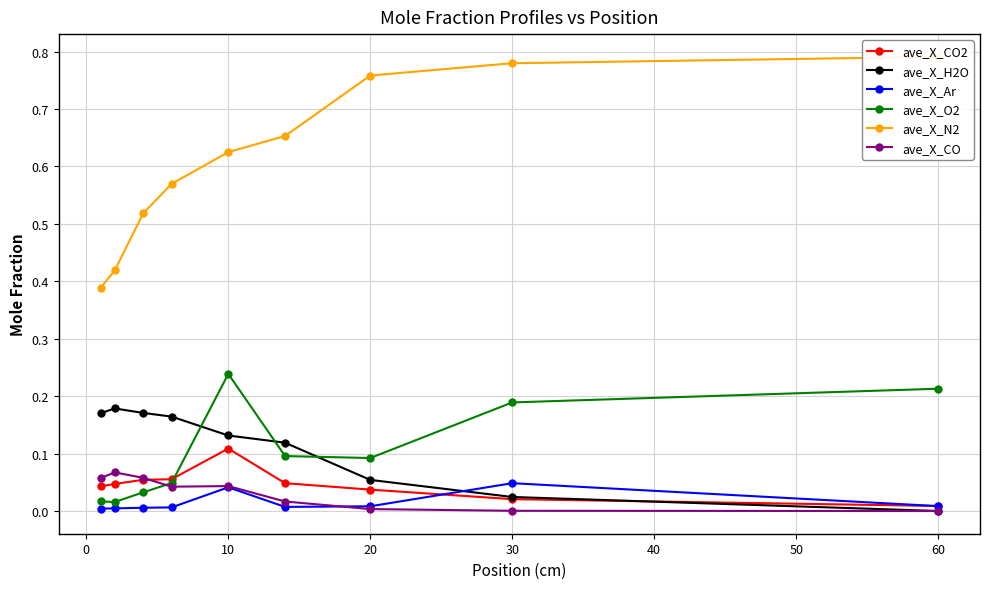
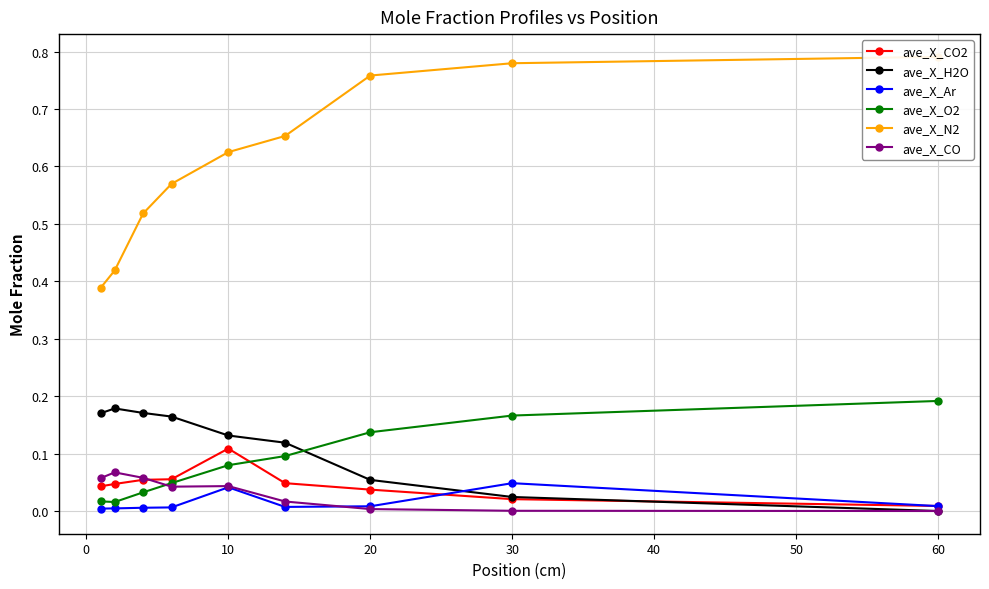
  {
    "ave_X_CO2": {
      "10": 0.11,
      "20": 0.04
    },
    "ave_X_H2O": {
      "10": 0.13,
      "20": 0.05
    },
    "ave_X_Ar": {
      "20": 0.01,
      "30": 0.05
    },
    "ave_X_O2": {
-     "10": 0.24,
-     "20": 0.09,
-     "30": 0.19,
-     "60": 0.21
+     "10": 0.08,
+     "20": 0.14,
+     "30": 0.17,
+     "60": 0.19
    },
    "ave_X_N2": {
      "10": 0.63,
      "20": 0.76,
      "30": 0.78
    },
    "ave_X_CO": {
      "20": 0.00,
      "30": 0.00
    }
  }
